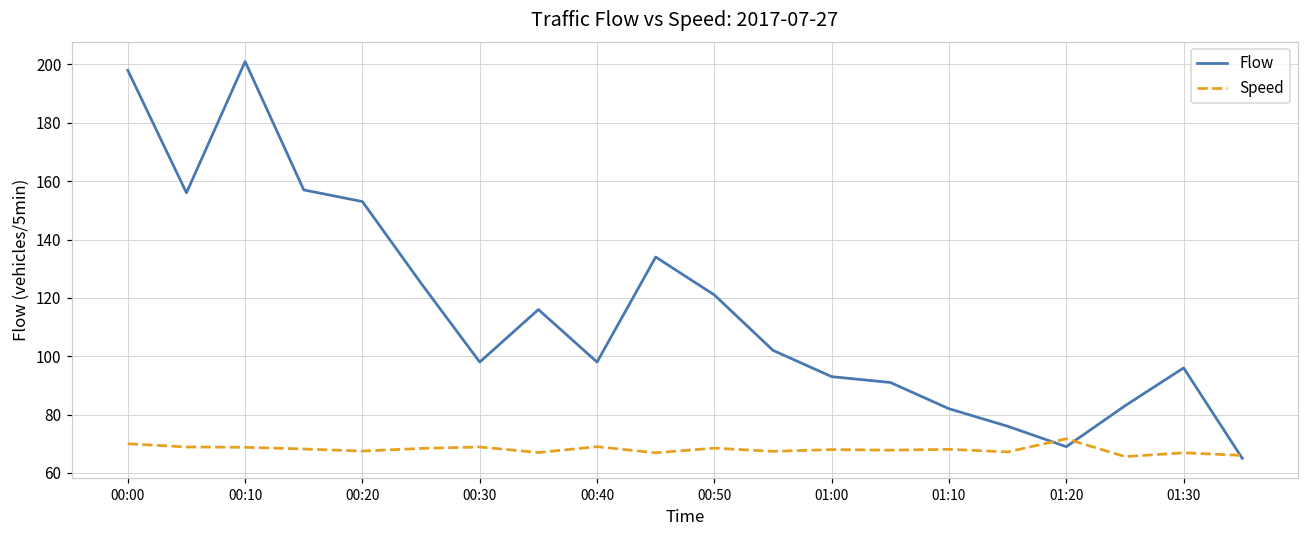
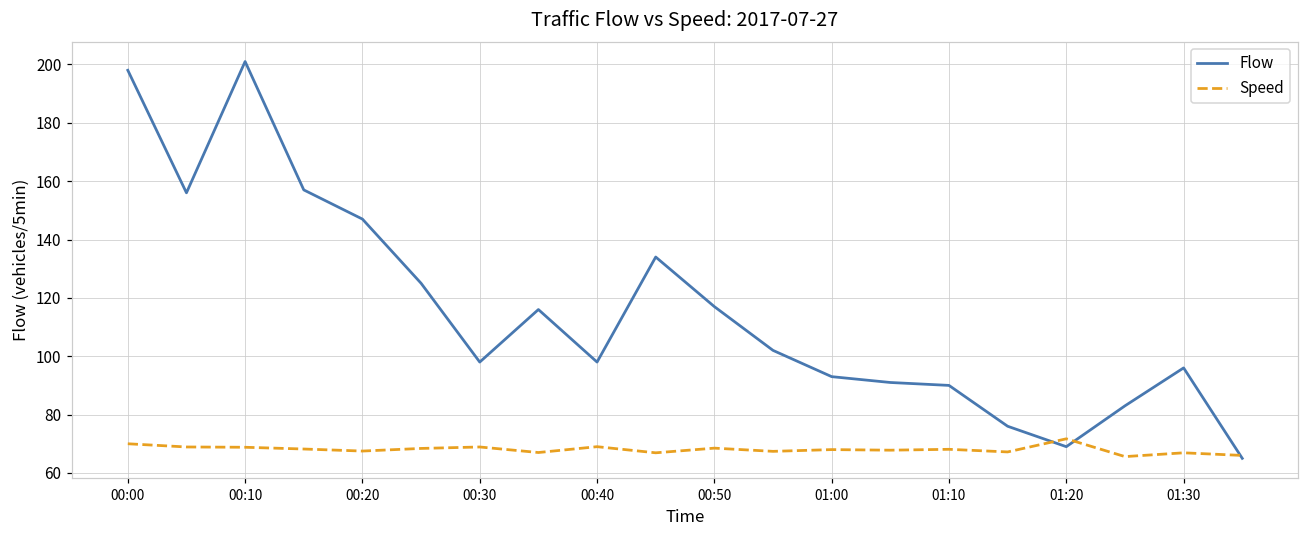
  {
    "Flow": {
      "00:00": 198,
      "00:10": 201,
-     "00:20": 153,
+     "00:20": 147,
      "00:30": 98,
      "00:40": 98,
-     "00:50": 121,
+     "00:50": 117,
      "01:00": 93,
-     "01:10": 82,
+     "01:10": 90,
      "01:20": 69,
      "01:30": 96
    },
    "Speed": {
      "00:00": 70,
      "00:10": 69,
      "00:20": 68,
      "00:30": 69,
      "00:40": 69,
      "00:50": 69,
      "01:00": 68,
      "01:10": 68,
      "01:20": 72,
      "01:30": 67
    }
  }
